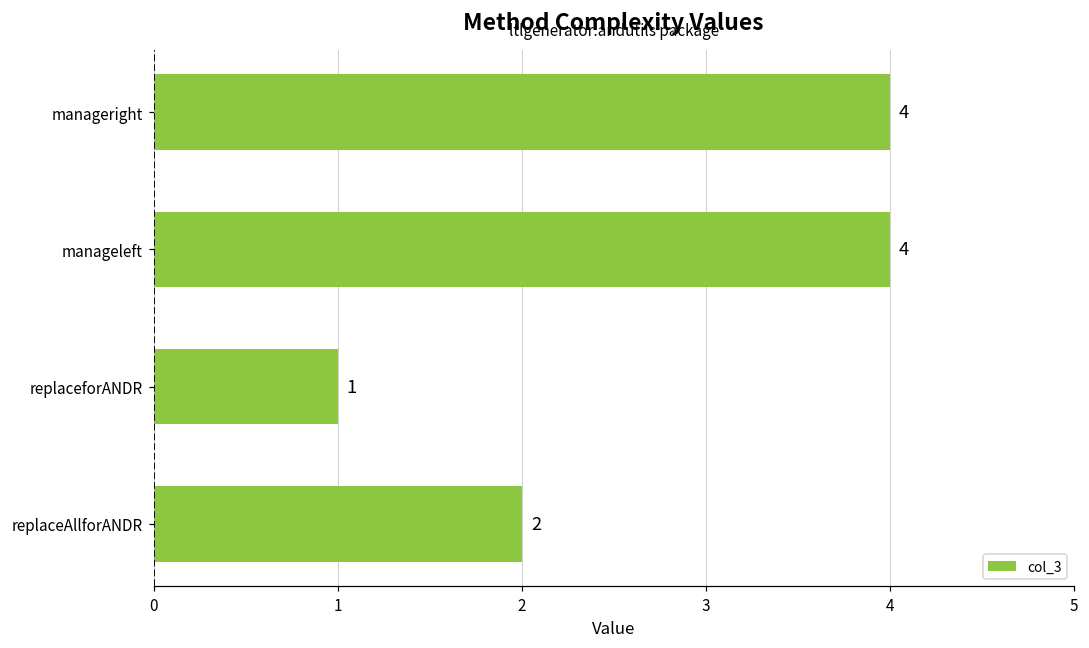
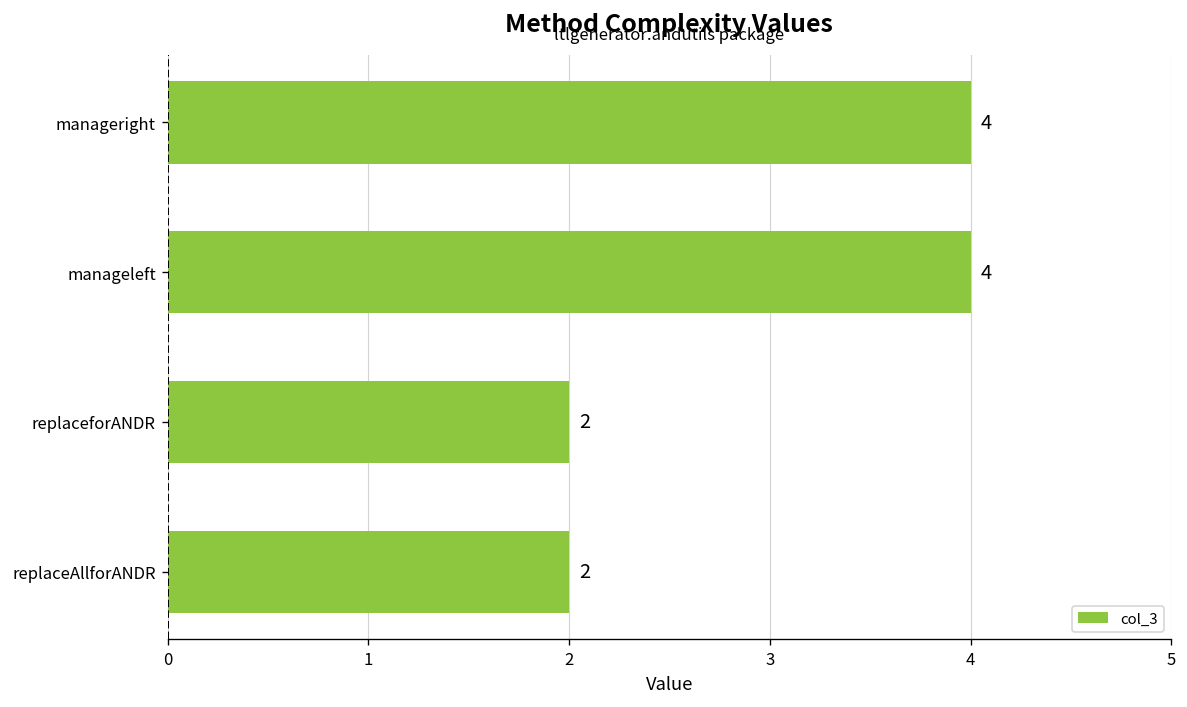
  {
    "manageright": 4,
    "manageleft": 4,
-   "replaceforANDR": 1,
+   "replaceforANDR": 2,
    "replaceAllforANDR": 2
  }
